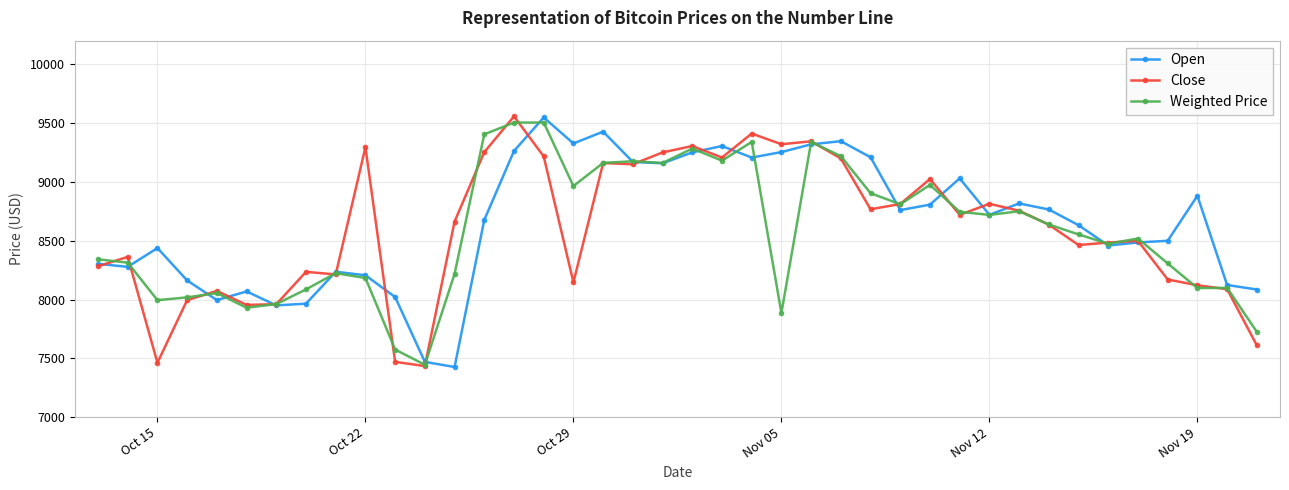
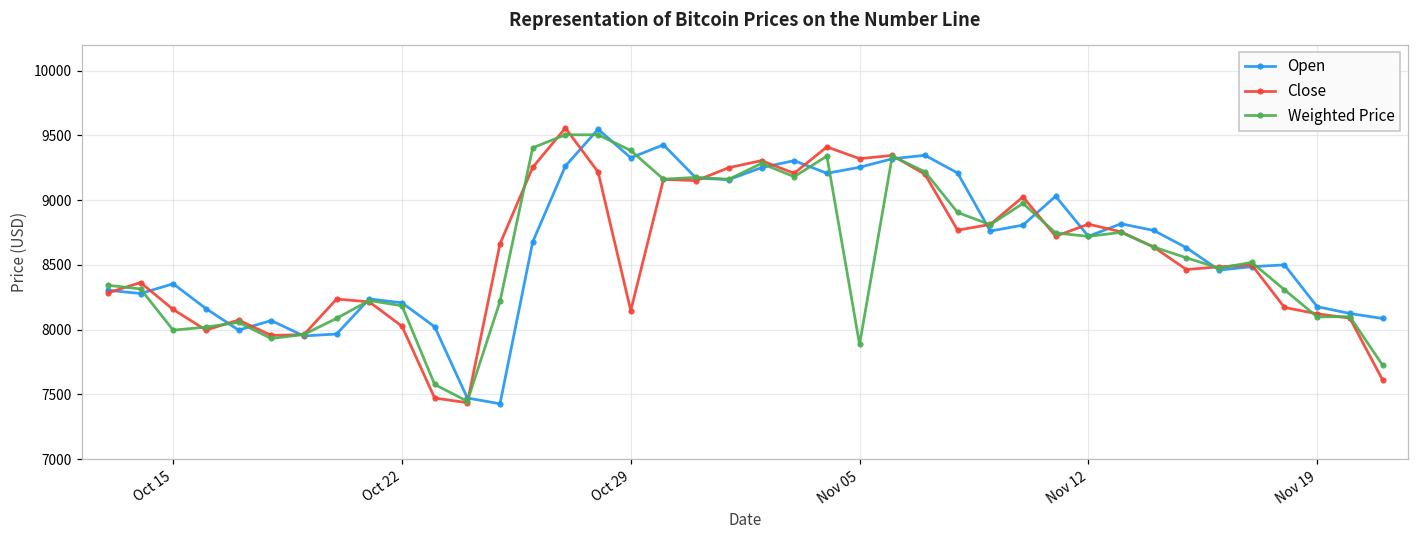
  {
    "Open": {
-     "Oct 15": 8440,
+     "Oct 15": 8350,
      "Oct 22": 8210,
      "Oct 29": 9330,
      "Nov 05": 9250,
-     "Nov 19": 8880
+     "Nov 19": 8180
    },
    "Close": {
-     "Oct 15": 7460,
-     "Oct 22": 9300,
+     "Oct 15": 8160,
+     "Oct 22": 8030,
      "Oct 29": 8150,
      "Nov 05": 9320,
      "Nov 12": 8810,
      "Nov 19": 8120
    },
    "Weighted Price": {
      "Oct 15": 8000,
      "Oct 22": 8180,
-     "Oct 29": 8960,
+     "Oct 29": 9380,
      "Nov 05": 7890,
      "Nov 19": 8100
    }
  }
